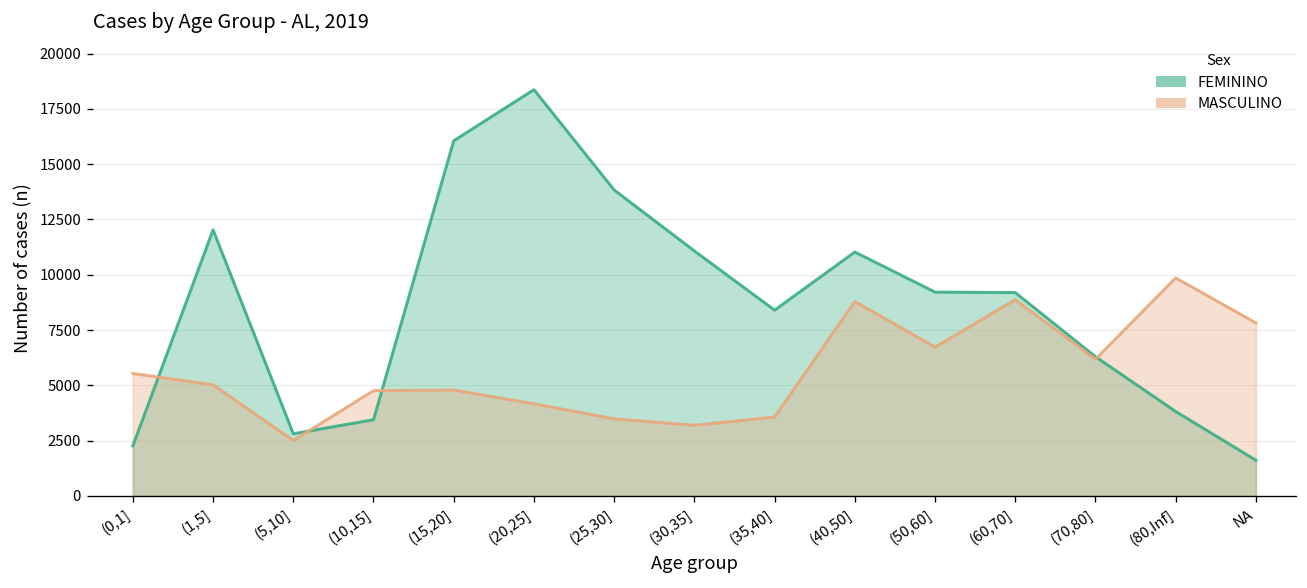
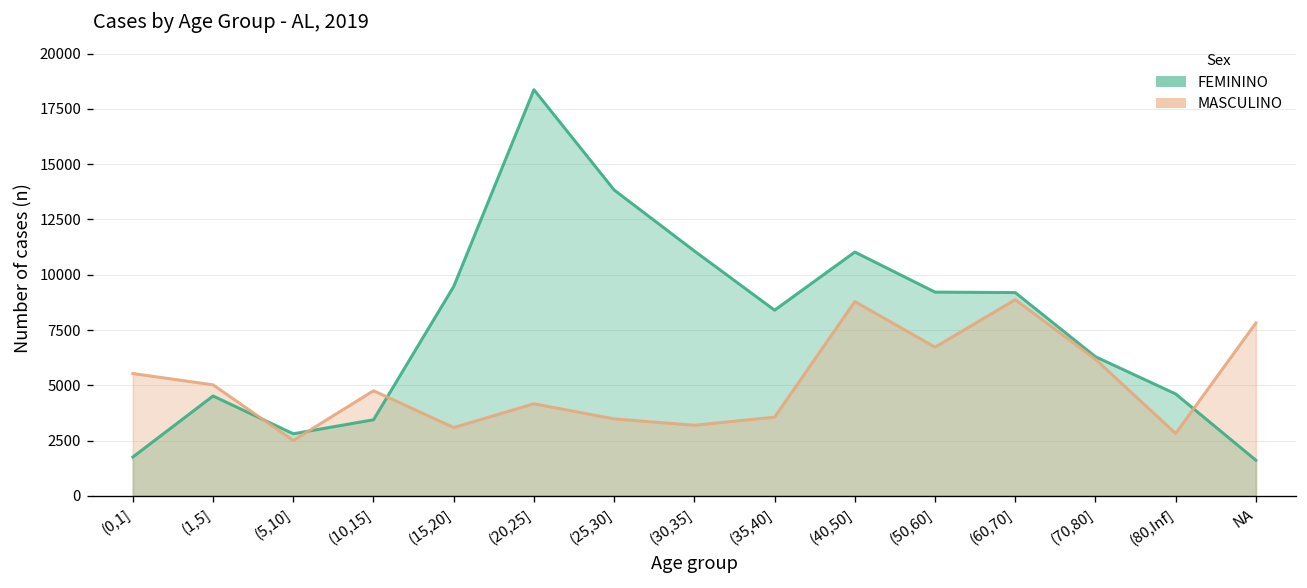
  {
    "FEMININO": {
-     "(0,1]": 2300,
-     "(1,5]": 12000,
+     "(0,1]": 1800,
+     "(1,5]": 4500,
      "(5,10]": 2800,
      "(10,15]": 3400,
-     "(15,20]": 16100,
+     "(15,20]": 9500,
      "(20,25]": 18400,
      "(25,30]": 13800,
      "(30,35]": 11100,
      "(35,40]": 8400,
      "(40,50]": 11000,
      "(50,60]": 9200,
      "(60,70]": 9200,
-     "(80,Inf]": 3800,
+     "(80,Inf]": 4600,
      "NA": 1600
    },
    "MASCULINO": {
      "(0,1]": 5500,
      "(1,5]": 5000,
      "(5,10]": 2500,
      "(10,15]": 4800,
-     "(15,20]": 4800,
+     "(15,20]": 3100,
      "(20,25]": 4200,
      "(25,30]": 3500,
      "(30,35]": 3200,
      "(35,40]": 3600,
      "(40,50]": 8800,
      "(50,60]": 6700,
      "(60,70]": 8900,
-     "(80,Inf]": 9900,
+     "(80,Inf]": 2800,
      "NA": 7800
    }
  }
